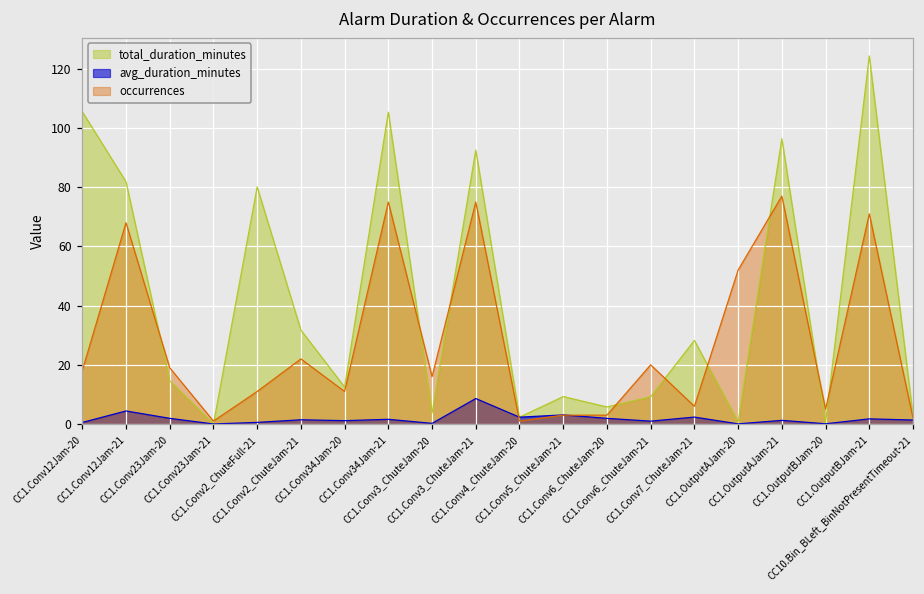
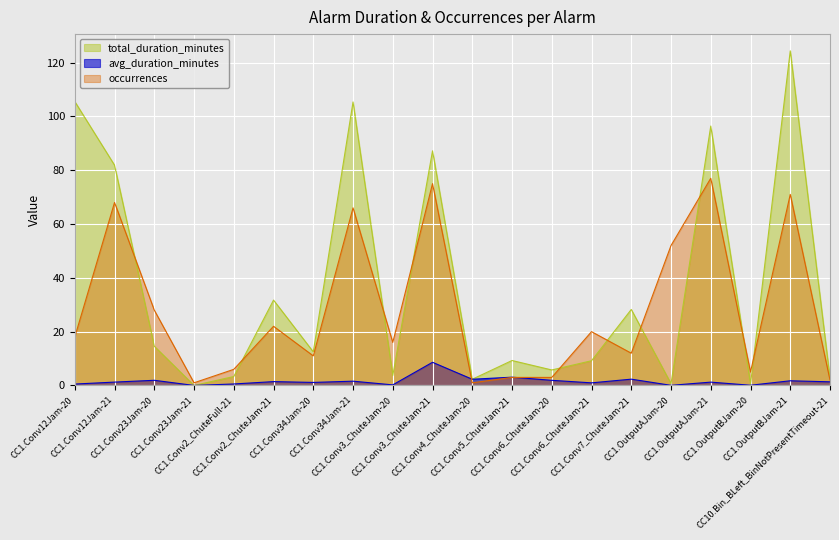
  {
    "total_duration_minutes": {
      "CC1.Conv12Jam-20": 106,
      "CC1.Conv12Jam-21": 82,
      "CC1.Conv23Jam-20": 15,
-     "CC1.Conv2_ChuteFull-21": 80,
+     "CC1.Conv2_ChuteFull-21": 3,
      "CC1.Conv2_ChuteJam-21": 32,
      "CC1.Conv34Jam-20": 12,
      "CC1.Conv34Jam-21": 105,
      "CC1.Conv3_ChuteJam-20": 4,
-     "CC1.Conv3_ChuteJam-21": 93,
+     "CC1.Conv3_ChuteJam-21": 87,
      "CC1.Conv5_ChuteJam-21": 9,
      "CC1.Conv6_ChuteJam-20": 6,
      "CC1.Conv6_ChuteJam-21": 9,
      "CC1.Conv7_ChuteJam-21": 28,
      "CC1.OutputAJam-21": 96,
      "CC1.OutputBJam-21": 124
    },
    "avg_duration_minutes": {
      "CC1.Conv12Jam-20": 1,
-     "CC1.Conv12Jam-21": 4,
+     "CC1.Conv12Jam-21": 1,
      "CC1.Conv23Jam-20": 2,
      "CC1.Conv2_ChuteFull-21": 1,
      "CC1.Conv2_ChuteJam-21": 1,
      "CC1.Conv34Jam-20": 1,
      "CC1.Conv34Jam-21": 2,
      "CC1.Conv3_ChuteJam-20": 0,
      "CC1.Conv3_ChuteJam-21": 9,
      "CC1.Conv6_ChuteJam-20": 2,
      "CC1.Conv6_ChuteJam-21": 1,
      "CC1.Conv7_ChuteJam-21": 2,
      "CC1.OutputAJam-21": 1,
      "CC1.OutputBJam-21": 2
    },
    "occurrences": {
      "CC1.Conv12Jam-20": 18,
      "CC1.Conv12Jam-21": 68,
-     "CC1.Conv23Jam-20": 19,
+     "CC1.Conv23Jam-20": 28,
      "CC1.Conv23Jam-21": 1,
-     "CC1.Conv2_ChuteFull-21": 11,
+     "CC1.Conv2_ChuteFull-21": 6,
      "CC1.Conv2_ChuteJam-21": 22,
      "CC1.Conv34Jam-20": 11,
-     "CC1.Conv34Jam-21": 75,
+     "CC1.Conv34Jam-21": 66,
      "CC1.Conv3_ChuteJam-20": 16,
      "CC1.Conv3_ChuteJam-21": 75,
      "CC1.Conv4_ChuteJam-20": 1,
      "CC1.Conv6_ChuteJam-20": 3,
      "CC1.Conv6_ChuteJam-21": 20,
-     "CC1.Conv7_ChuteJam-21": 6,
+     "CC1.Conv7_ChuteJam-21": 12,
      "CC1.OutputAJam-20": 52,
      "CC1.OutputAJam-21": 77,
      "CC1.OutputBJam-20": 5,
      "CC1.OutputBJam-21": 71
    }
  }
